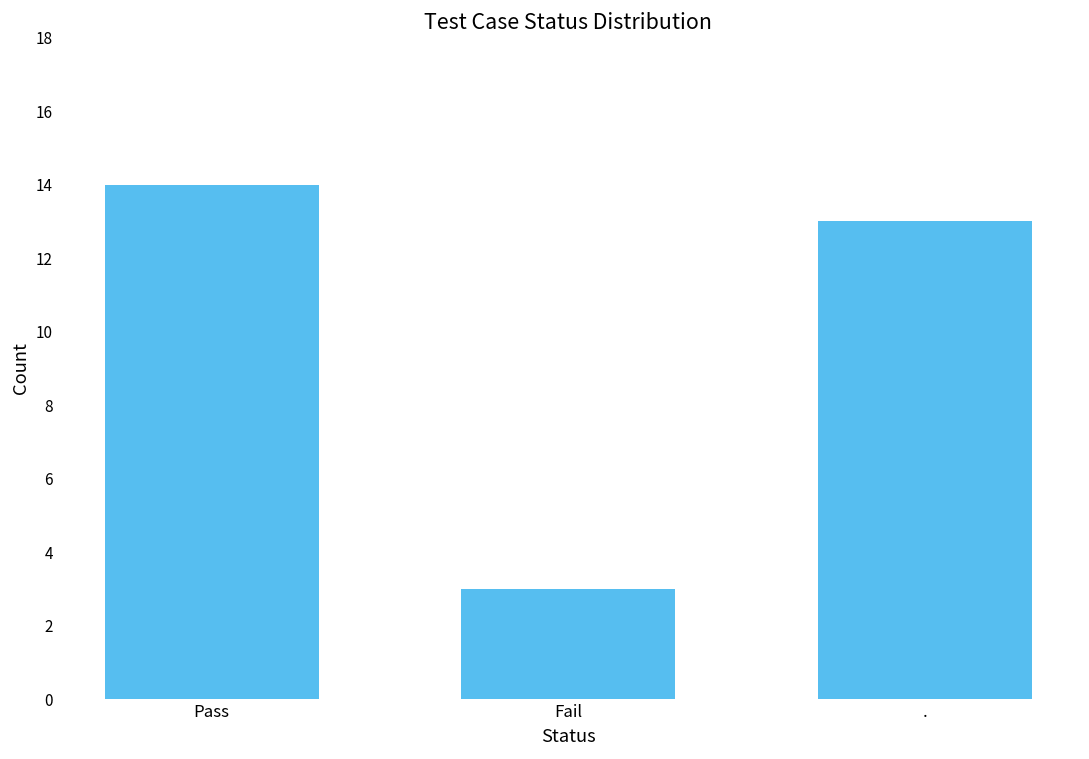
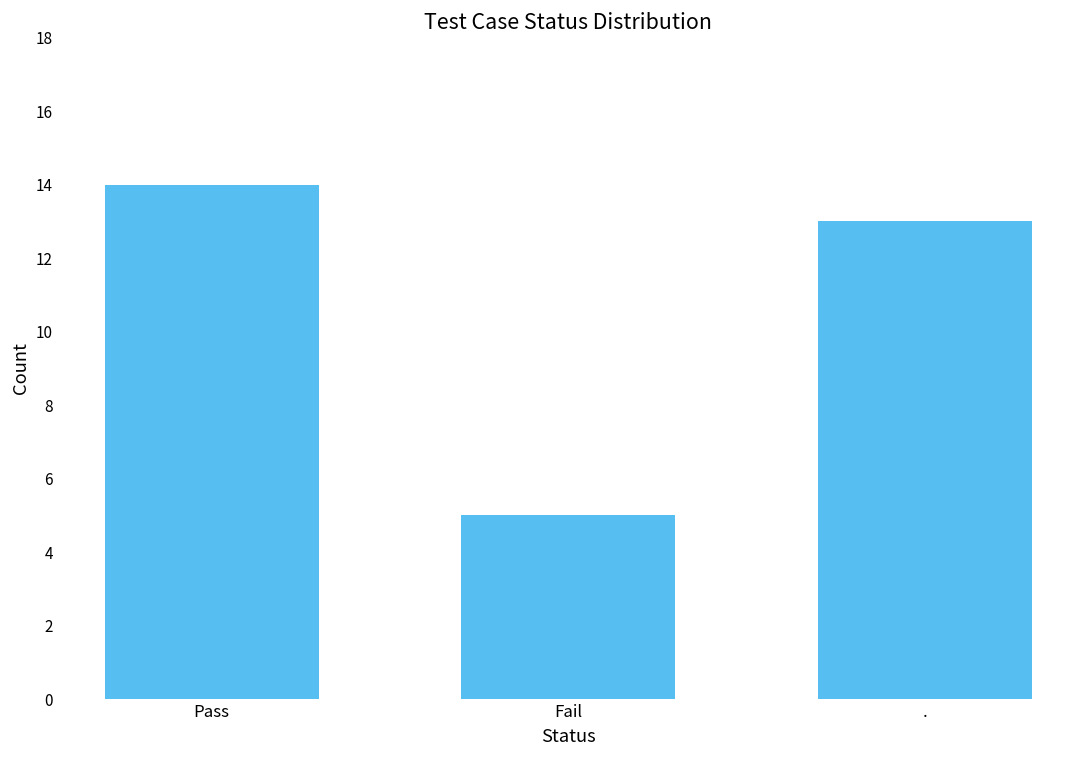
  {
    "Pass": 14,
-   "Fail": 3,
+   "Fail": 5,
    ".": 13
  }
